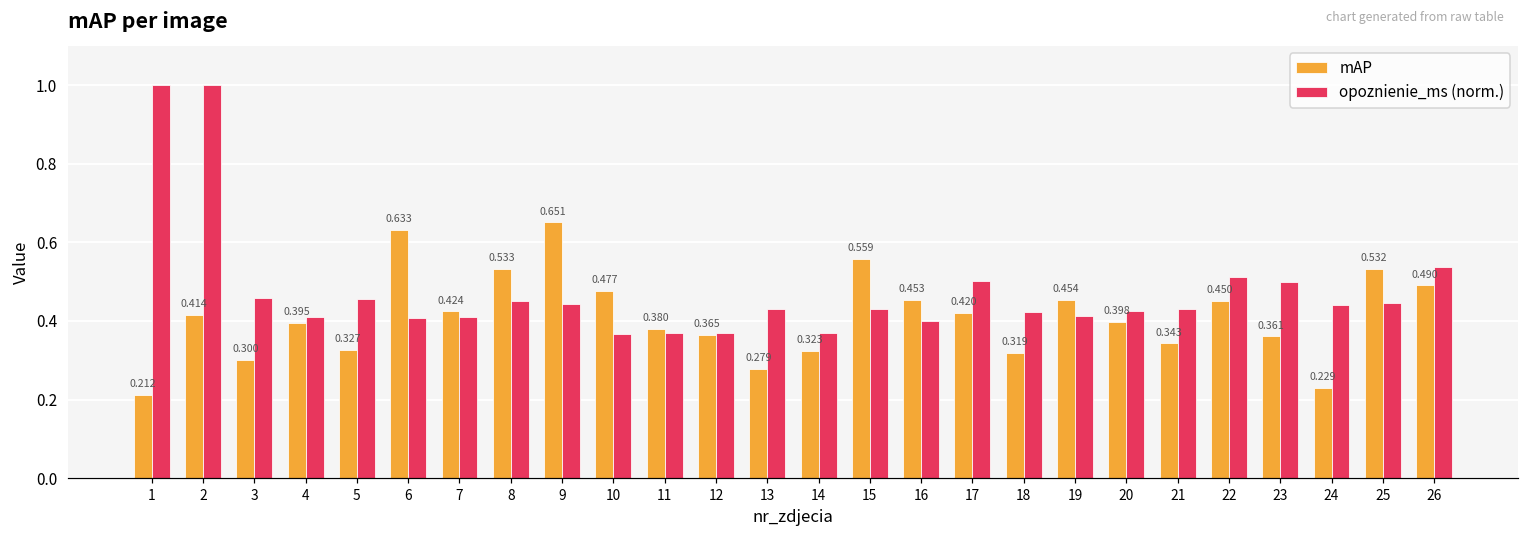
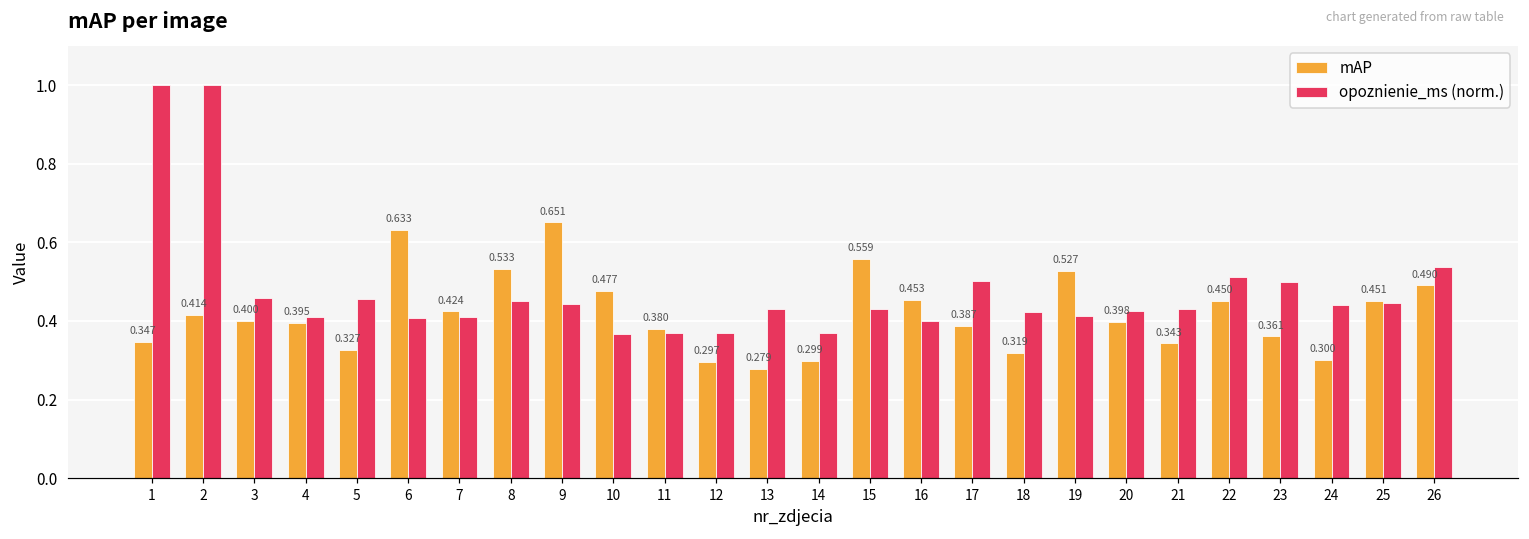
  {
    "mAP": {
-     "1": 0.212,
+     "1": 0.347,
      "2": 0.414,
-     "3": 0.300,
+     "3": 0.400,
      "4": 0.395,
      "5": 0.327,
      "6": 0.633,
      "7": 0.424,
      "8": 0.533,
      "9": 0.651,
      "10": 0.477,
      "11": 0.380,
-     "12": 0.365,
+     "12": 0.297,
      "13": 0.279,
-     "14": 0.323,
+     "14": 0.299,
      "15": 0.559,
      "16": 0.453,
-     "17": 0.420,
+     "17": 0.387,
      "18": 0.319,
-     "19": 0.454,
+     "19": 0.527,
      "20": 0.398,
      "21": 0.343,
      "22": 0.450,
      "23": 0.361,
-     "24": 0.229,
-     "25": 0.532,
+     "24": 0.300,
+     "25": 0.451,
      "26": 0.490
    },
    "opoznienie_ms (norm.)": {
      "1": 1.00,
      "2": 1.00,
      "3": 0.46,
      "5": 0.46,
      "6": 0.41,
      "7": 0.41,
      "8": 0.45,
      "9": 0.44,
      "10": 0.37,
      "11": 0.37,
      "12": 0.37,
      "13": 0.43,
      "14": 0.37,
      "15": 0.43,
      "16": 0.40,
      "17": 0.50,
      "18": 0.42,
      "19": 0.41,
      "21": 0.43,
      "22": 0.51,
      "23": 0.50,
      "24": 0.44,
      "25": 0.44
    }
  }
